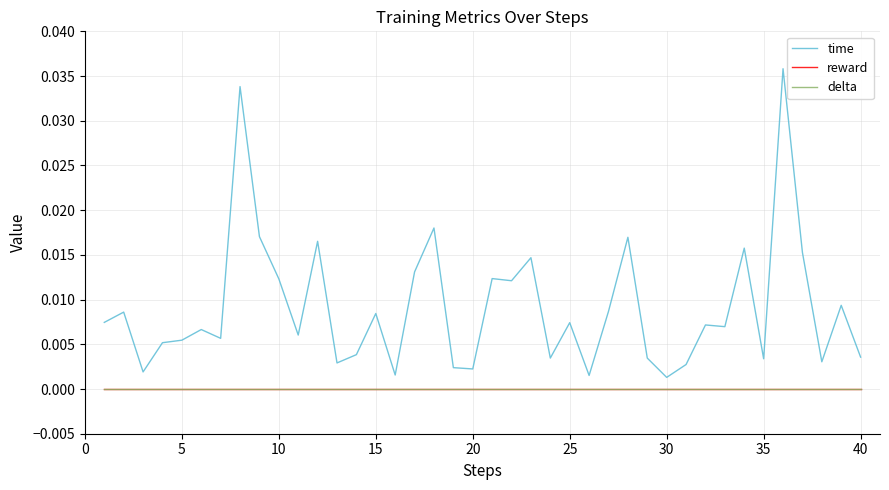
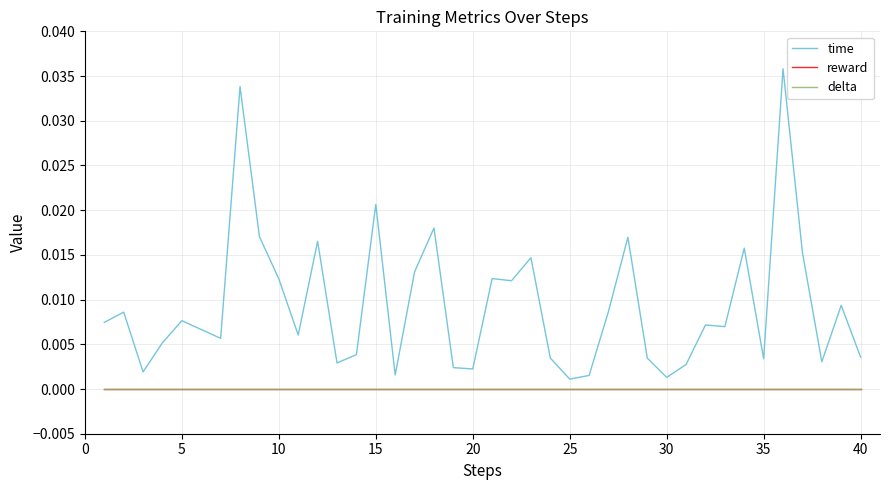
  {
    "time": {
-     "5": 0.005,
+     "5": 0.008,
      "10": 0.012,
-     "15": 0.008,
+     "15": 0.021,
      "20": 0.002,
-     "25": 0.007,
+     "25": 0.001,
      "30": 0.001,
      "35": 0.003,
      "40": 0.004
    },
    "delta": {
      "5": 0.000,
      "10": 0.000,
      "15": 0.000,
      "20": 0.000,
      "25": 0.000,
      "30": 0.000,
      "35": 0.000,
      "40": 0.000
    }
  }
